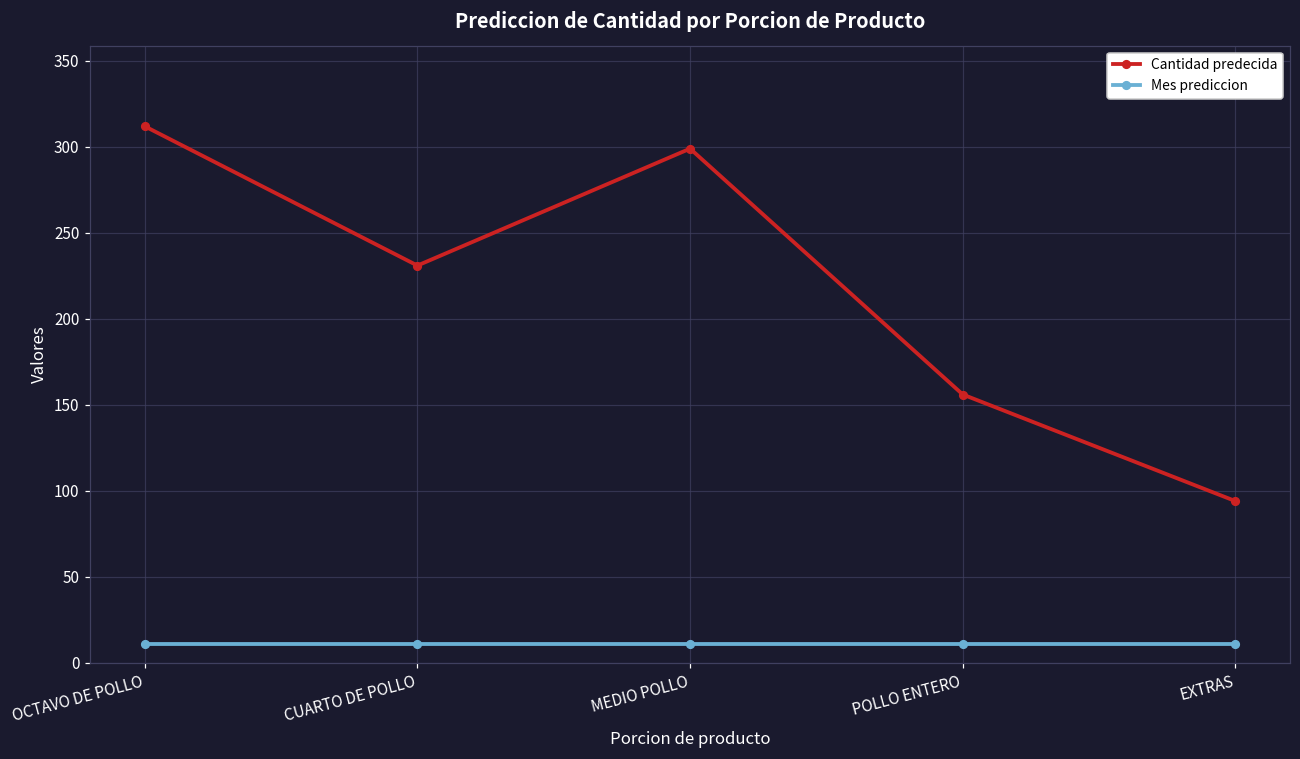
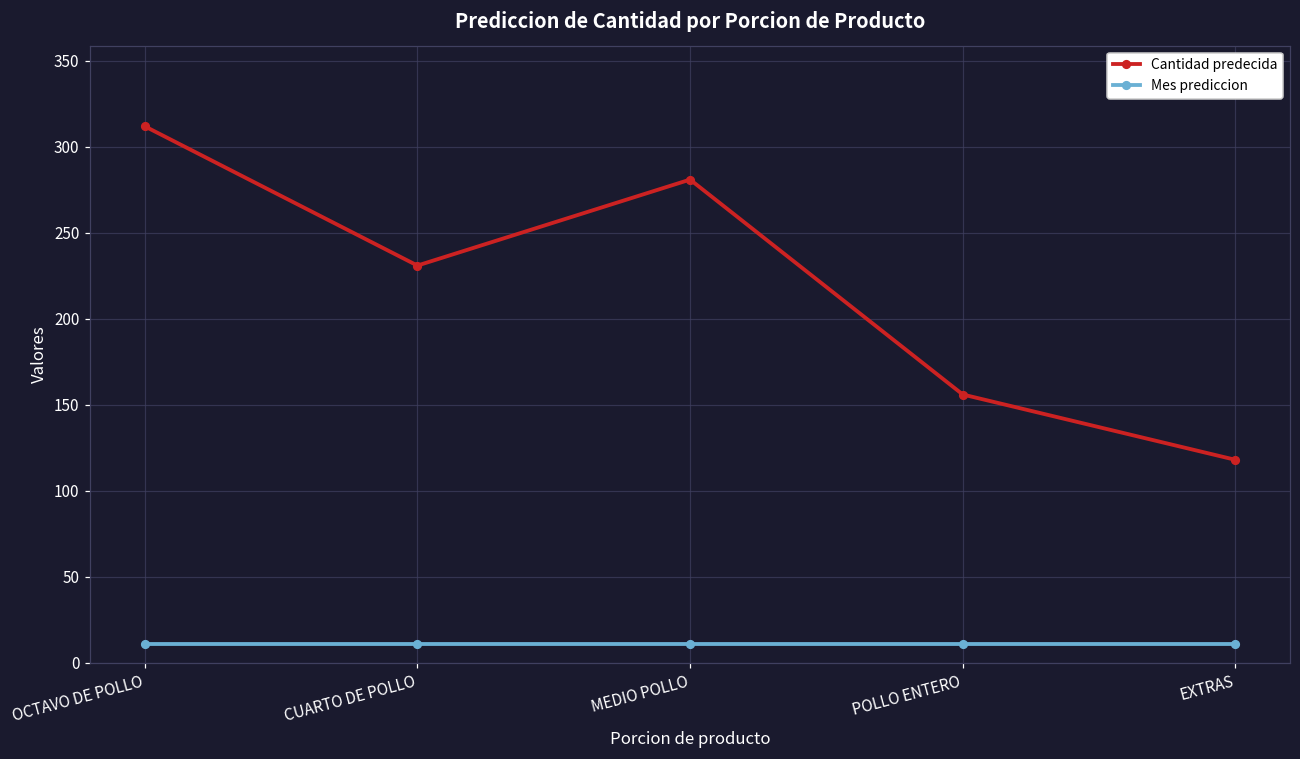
  {
    "Cantidad predecida": {
      "OCTAVO DE POLLO": 312,
      "CUARTO DE POLLO": 231,
-     "MEDIO POLLO": 299,
+     "MEDIO POLLO": 281,
      "POLLO ENTERO": 156,
-     "EXTRAS": 94
+     "EXTRAS": 118
    },
    "Mes prediccion": {
      "OCTAVO DE POLLO": 11,
      "CUARTO DE POLLO": 11,
      "MEDIO POLLO": 11,
      "POLLO ENTERO": 11,
      "EXTRAS": 11
    }
  }
